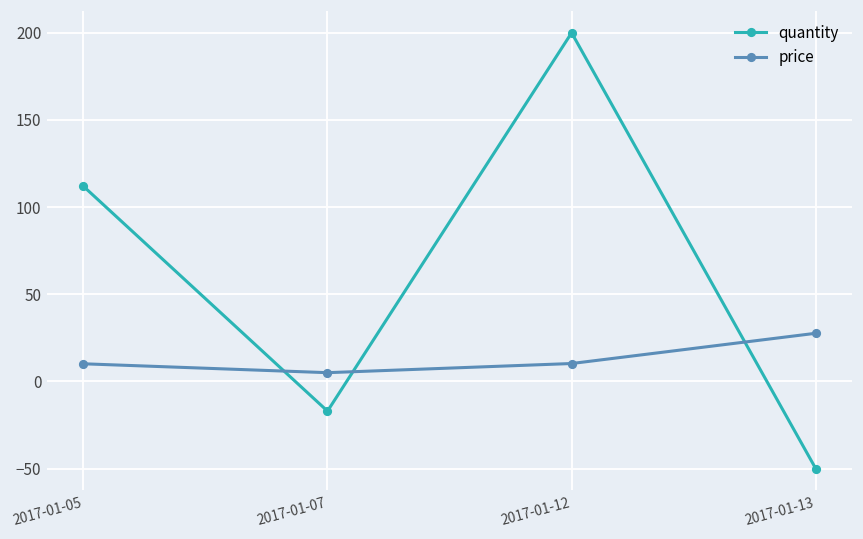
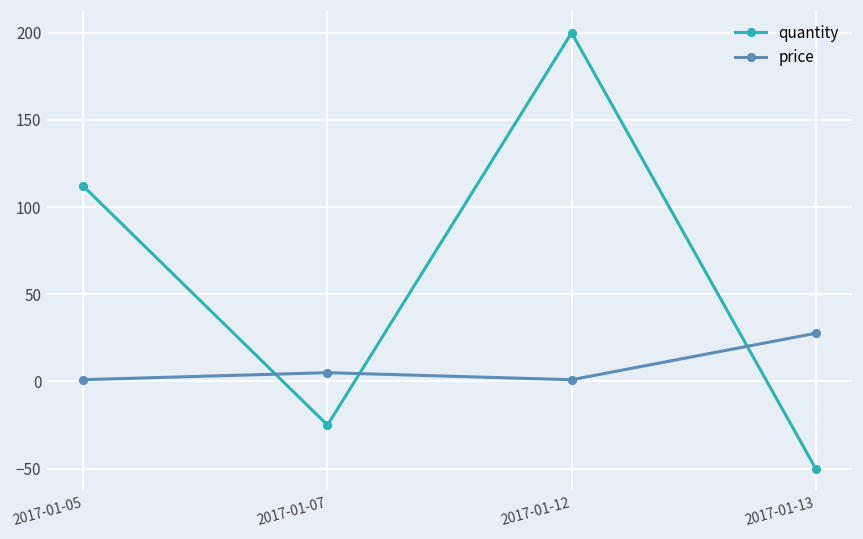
  {
    "quantity": {
      "2017-01-05": 112,
-     "2017-01-07": -17,
+     "2017-01-07": -25,
      "2017-01-12": 200,
      "2017-01-13": -50
    },
    "price": {
-     "2017-01-05": 10,
+     "2017-01-05": 1,
      "2017-01-07": 5,
-     "2017-01-12": 10,
+     "2017-01-12": 1,
      "2017-01-13": 28
    }
  }
